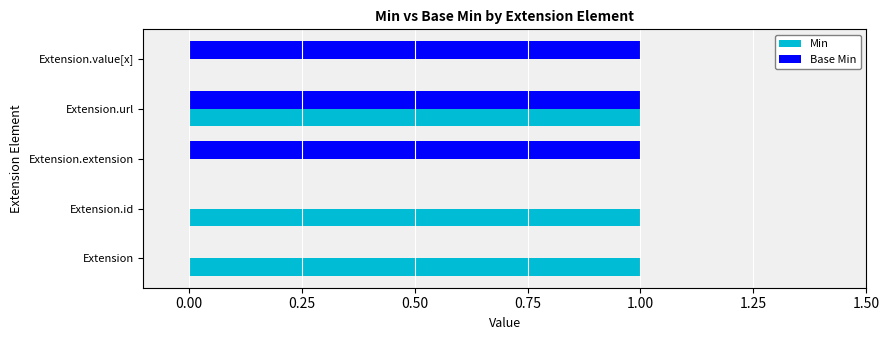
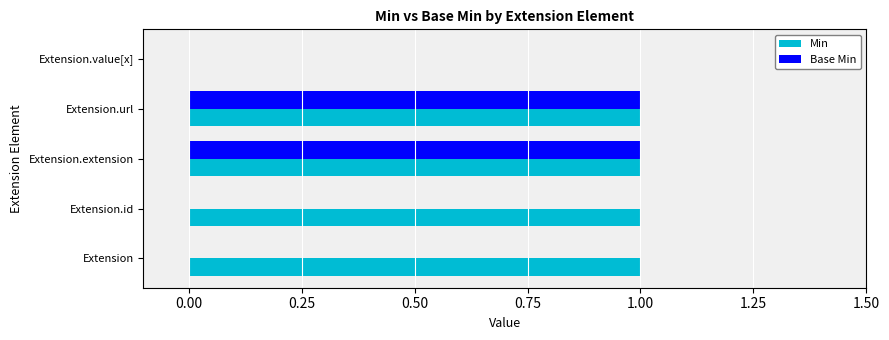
  {
    "Min": {
      "Extension.value[x]": 0,
      "Extension.url": 1,
-     "Extension.extension": 0,
+     "Extension.extension": 1,
      "Extension.id": 1,
      "Extension": 1
    },
    "Base Min": {
-     "Extension.value[x]": 1,
+     "Extension.value[x]": 0,
      "Extension.url": 1,
      "Extension.extension": 1,
      "Extension.id": 0,
      "Extension": 0
    }
  }
